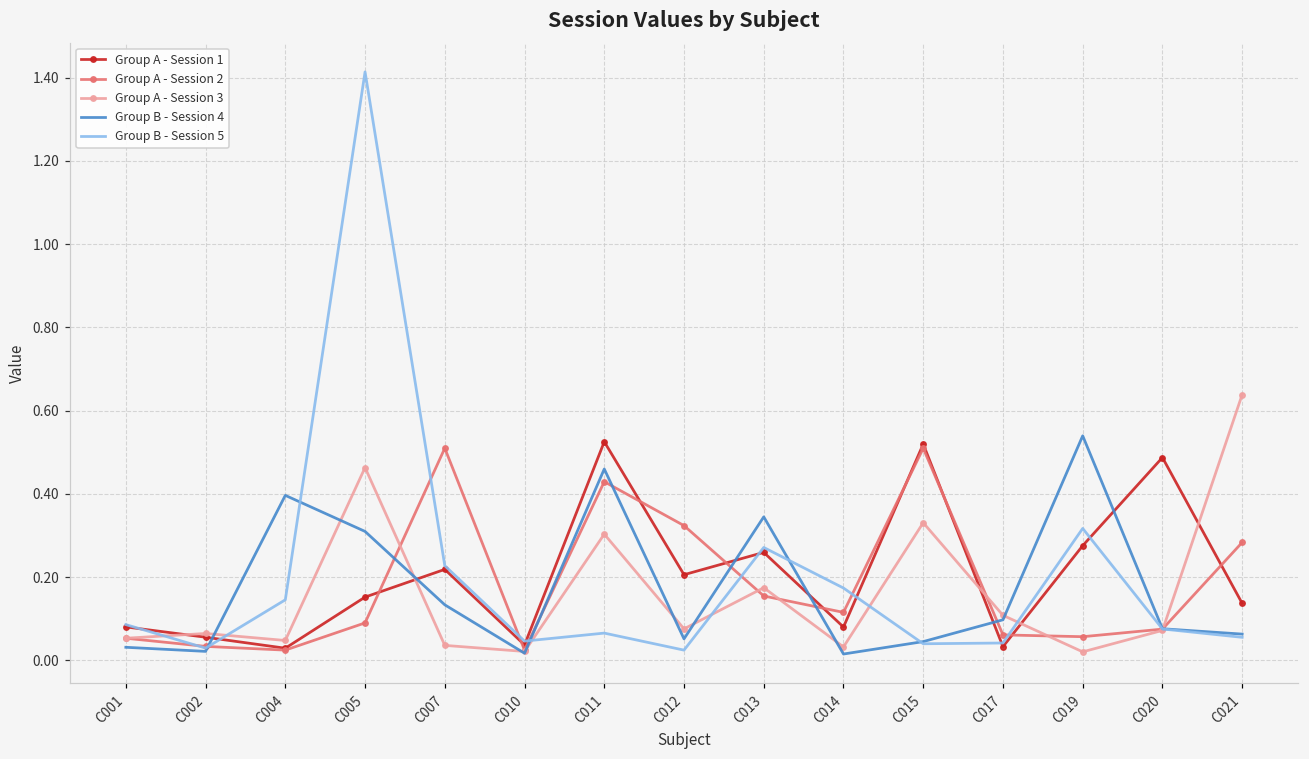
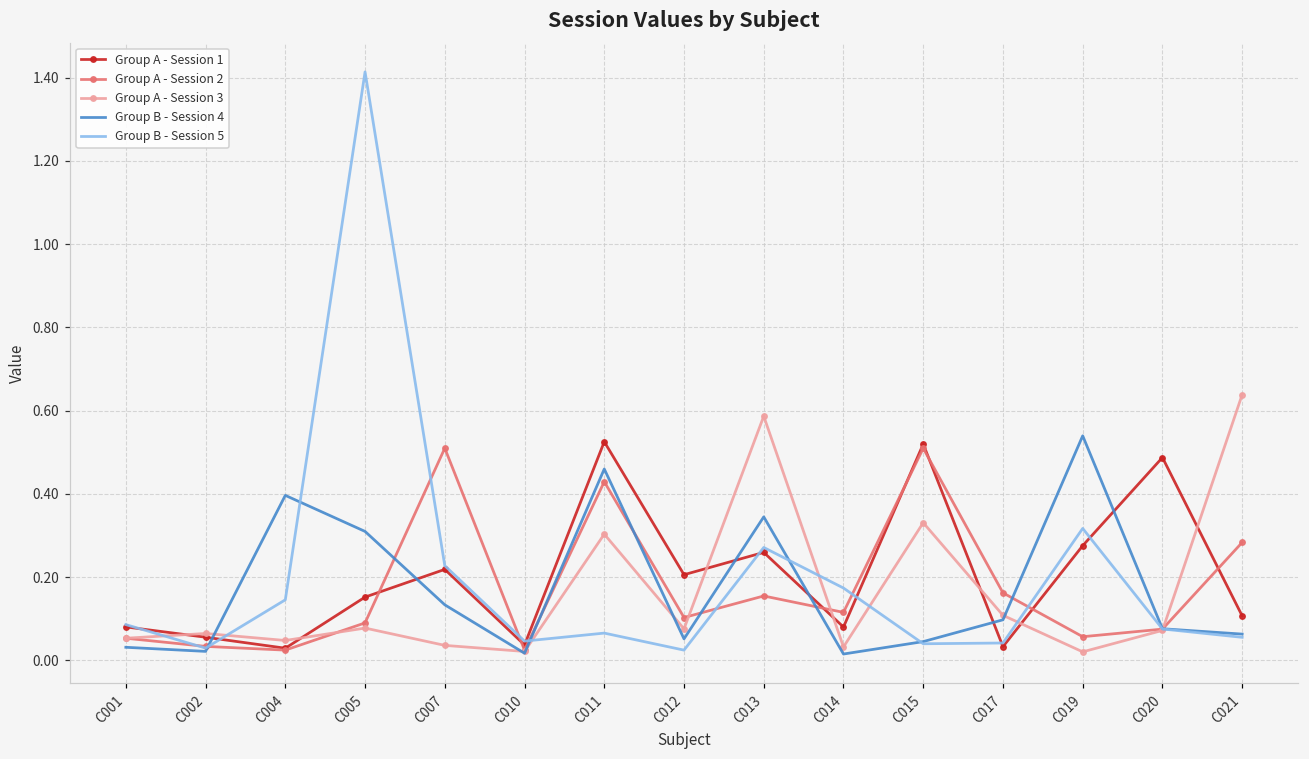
  {
    "Group A - Session 1": {
      "C002": 0.06,
      "C005": 0.15,
      "C007": 0.22,
      "C010": 0.04,
      "C011": 0.53,
      "C012": 0.21,
      "C013": 0.26,
      "C014": 0.08,
      "C015": 0.52,
      "C017": 0.03,
      "C019": 0.28,
      "C020": 0.49,
-     "C021": 0.14
+     "C021": 0.11
    },
    "Group A - Session 2": {
      "C005": 0.09,
      "C007": 0.51,
      "C011": 0.43,
-     "C012": 0.32,
+     "C012": 0.10,
      "C013": 0.15,
      "C014": 0.12,
      "C015": 0.51,
-     "C017": 0.06,
+     "C017": 0.16,
      "C019": 0.06,
      "C021": 0.28
    },
    "Group A - Session 3": {
      "C002": 0.06,
      "C004": 0.05,
-     "C005": 0.46,
+     "C005": 0.08,
      "C007": 0.04,
      "C011": 0.30,
      "C012": 0.08,
-     "C013": 0.17,
+     "C013": 0.59,
      "C014": 0.03,
      "C015": 0.33,
      "C017": 0.11,
      "C019": 0.02,
      "C021": 0.64
    },
    "Group B - Session 4": {
      "C001": 0.03,
      "C002": 0.02,
      "C004": 0.40,
      "C005": 0.31,
      "C007": 0.13,
      "C011": 0.46,
      "C012": 0.05,
      "C013": 0.34,
      "C014": 0.02,
      "C017": 0.10,
      "C019": 0.54,
      "C021": 0.06
    },
    "Group B - Session 5": {
      "C004": 0.15,
      "C005": 1.41,
      "C007": 0.23,
      "C010": 0.05,
      "C011": 0.07,
      "C012": 0.02,
      "C013": 0.27,
      "C014": 0.17,
      "C017": 0.04,
      "C019": 0.32,
      "C021": 0.06
    }
  }
